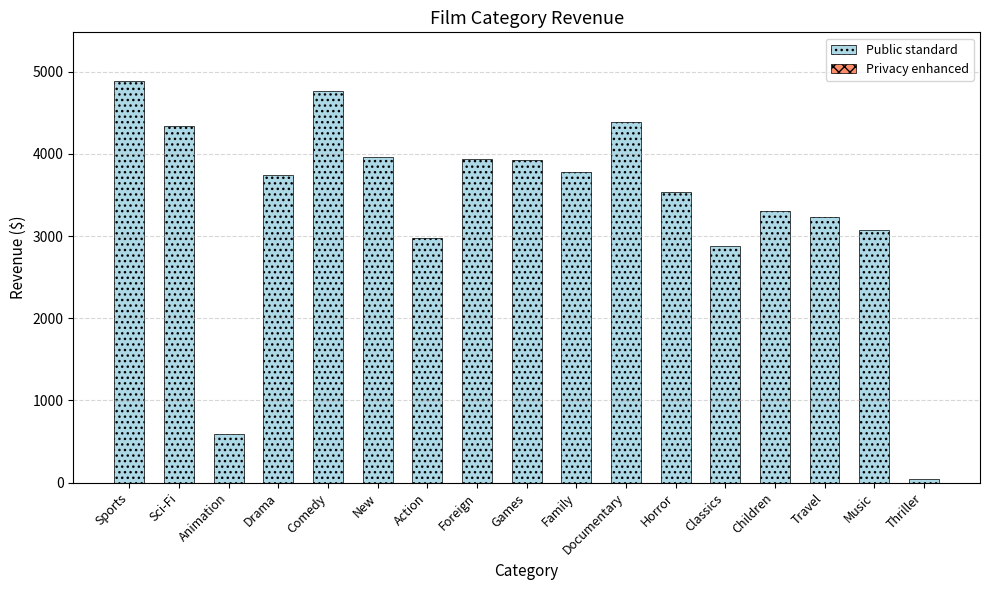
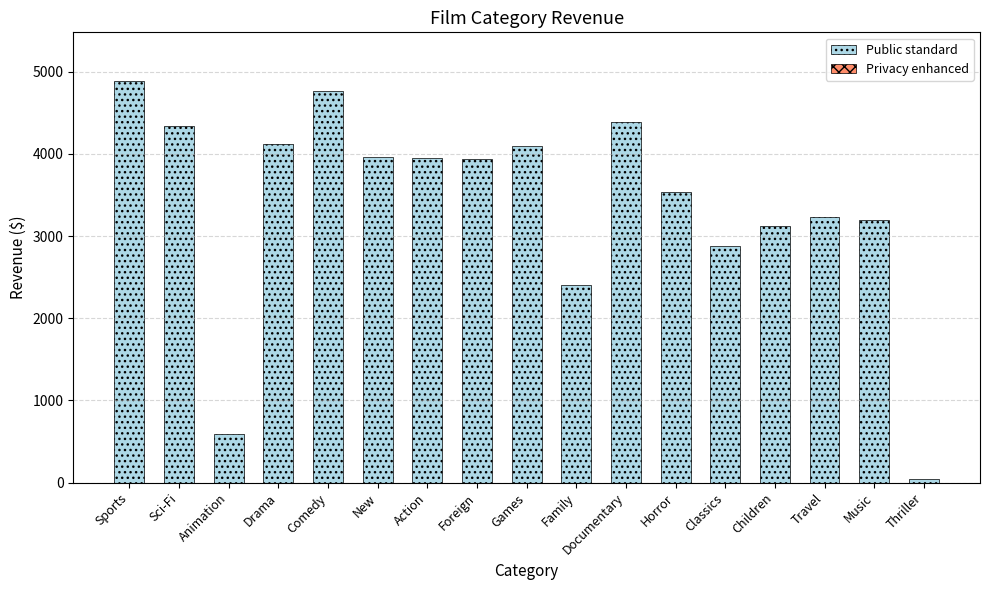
  {
    "Public standard": {
      "Sports": 4900,
      "Sci-Fi": 4300,
      "Animation": 600,
-     "Drama": 3700,
+     "Drama": 4100,
      "Comedy": 4800,
      "New": 4000,
-     "Action": 3000,
+     "Action": 4000,
      "Foreign": 3900,
-     "Games": 3900,
-     "Family": 3800,
+     "Games": 4100,
+     "Family": 2400,
      "Documentary": 4400,
      "Horror": 3500,
      "Classics": 2900,
-     "Children": 3300,
+     "Children": 3100,
      "Travel": 3200,
-     "Music": 3100,
+     "Music": 3200,
      "Thriller": 0
    }
  }
